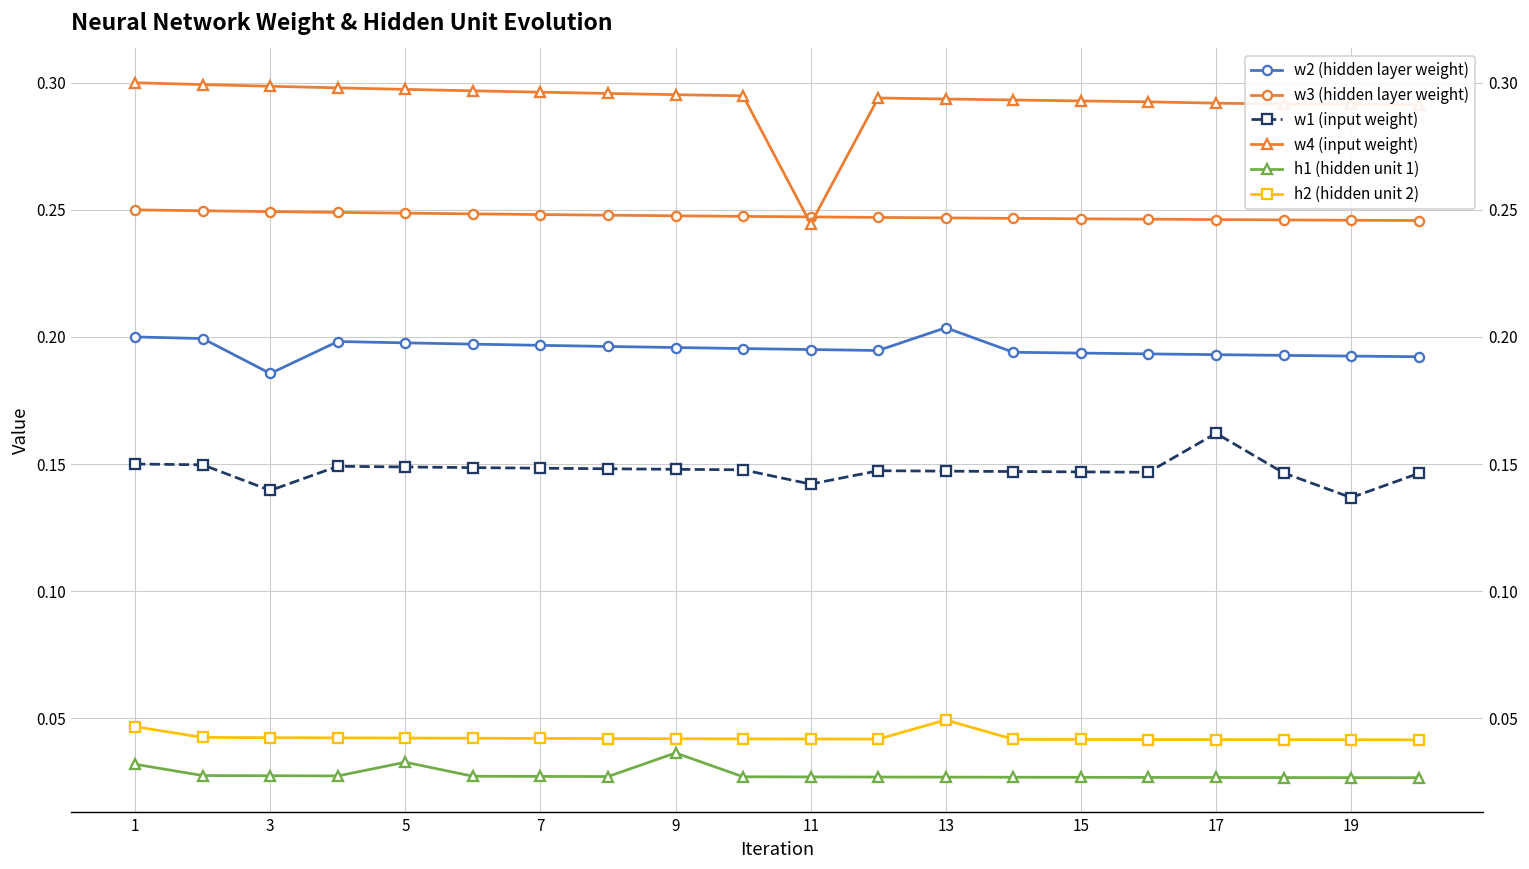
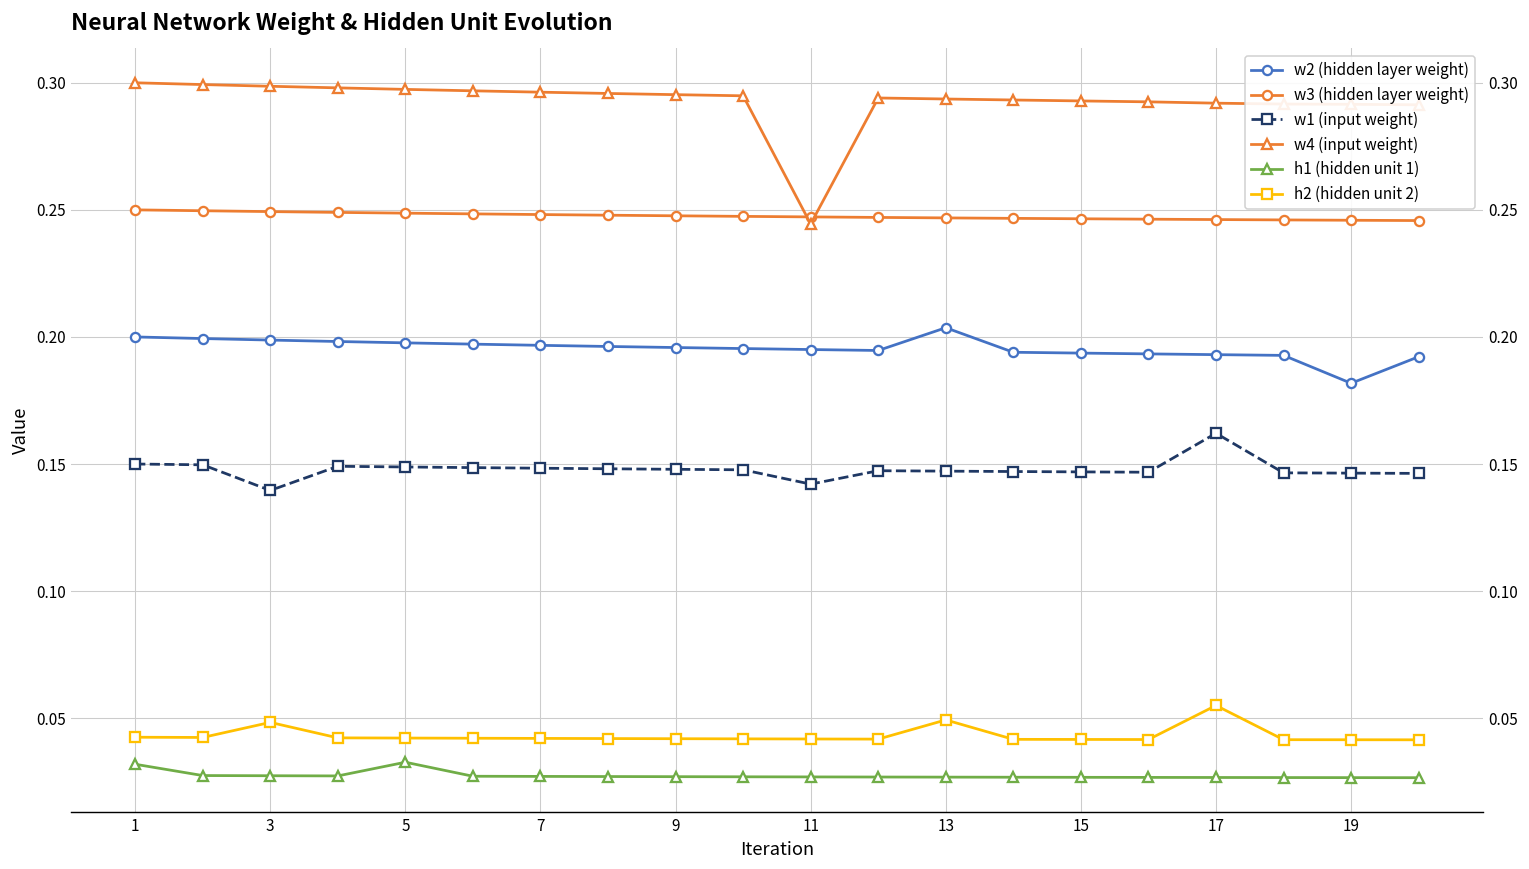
  {
    "w2 (hidden layer weight)": {
      "1": 0.200,
-     "3": 0.186,
+     "3": 0.199,
      "5": 0.198,
      "7": 0.197,
      "9": 0.196,
      "11": 0.195,
      "13": 0.204,
      "15": 0.194,
      "17": 0.193,
-     "19": 0.192
+     "19": 0.182
    },
    "w1 (input weight)": {
      "1": 0.150,
      "3": 0.140,
      "5": 0.149,
      "7": 0.148,
      "9": 0.148,
      "11": 0.142,
      "13": 0.147,
      "15": 0.147,
      "17": 0.162,
-     "19": 0.137
+     "19": 0.146
    },
    "h1 (hidden unit 1)": {
      "1": 0.032,
      "3": 0.027,
      "5": 0.033,
      "7": 0.027,
-     "9": 0.036,
+     "9": 0.027,
      "11": 0.027,
      "13": 0.027,
      "15": 0.027,
      "17": 0.027,
      "19": 0.027
    },
    "h2 (hidden unit 2)": {
-     "1": 0.047,
-     "3": 0.042,
+     "1": 0.042,
+     "3": 0.048,
      "5": 0.042,
      "7": 0.042,
      "9": 0.042,
      "11": 0.042,
      "13": 0.049,
      "15": 0.042,
-     "17": 0.042,
+     "17": 0.055,
      "19": 0.042
    }
  }
